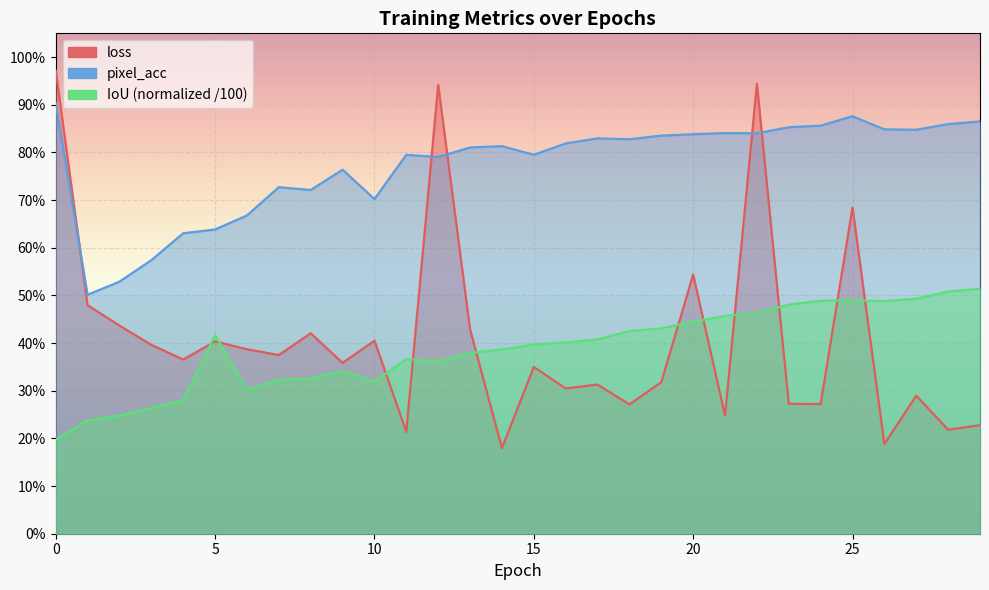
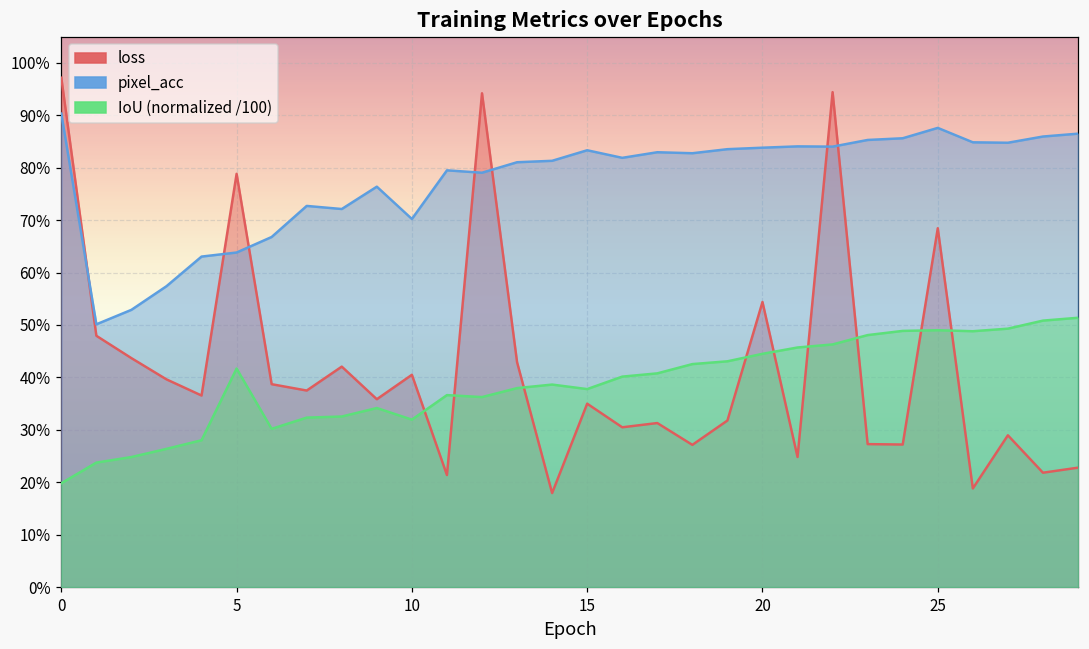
  {
    "loss": {
      "0": "97%",
-     "5": "40%",
+     "5": "79%",
      "10": "41%",
      "15": "35%",
      "20": "54%",
      "25": "68%"
    },
    "pixel_acc": {
      "0": "90%",
      "5": "64%",
      "10": "70%",
-     "15": "80%",
+     "15": "83%",
      "20": "84%",
      "25": "88%"
    },
    "IoU (normalized /100)": {
      "0": "20%",
      "5": "42%",
      "10": "32%",
-     "15": "40%",
+     "15": "38%",
      "20": "45%",
      "25": "49%"
    }
  }
